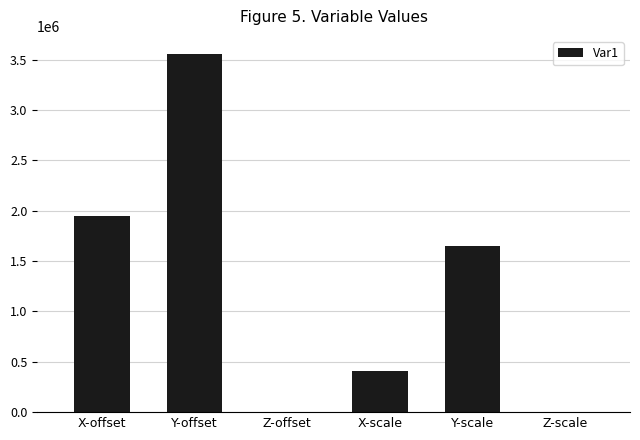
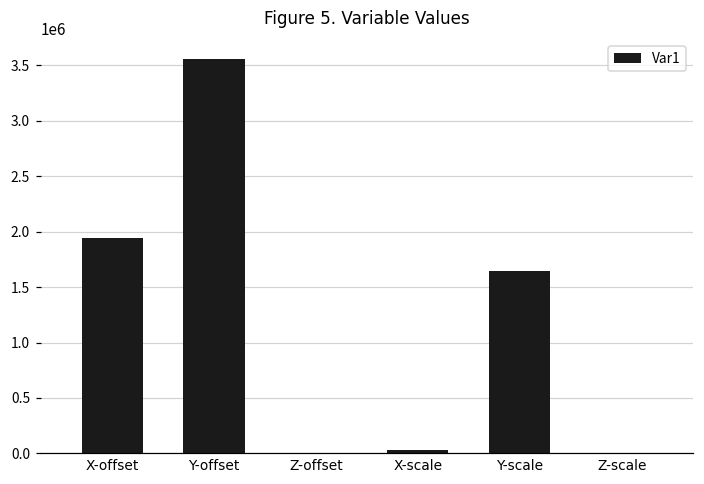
  {
    "X-offset": 1940000,
    "Y-offset": 3560000,
-   "X-scale": 410000,
+   "X-scale": 30000,
    "Y-scale": 1640000
  }
